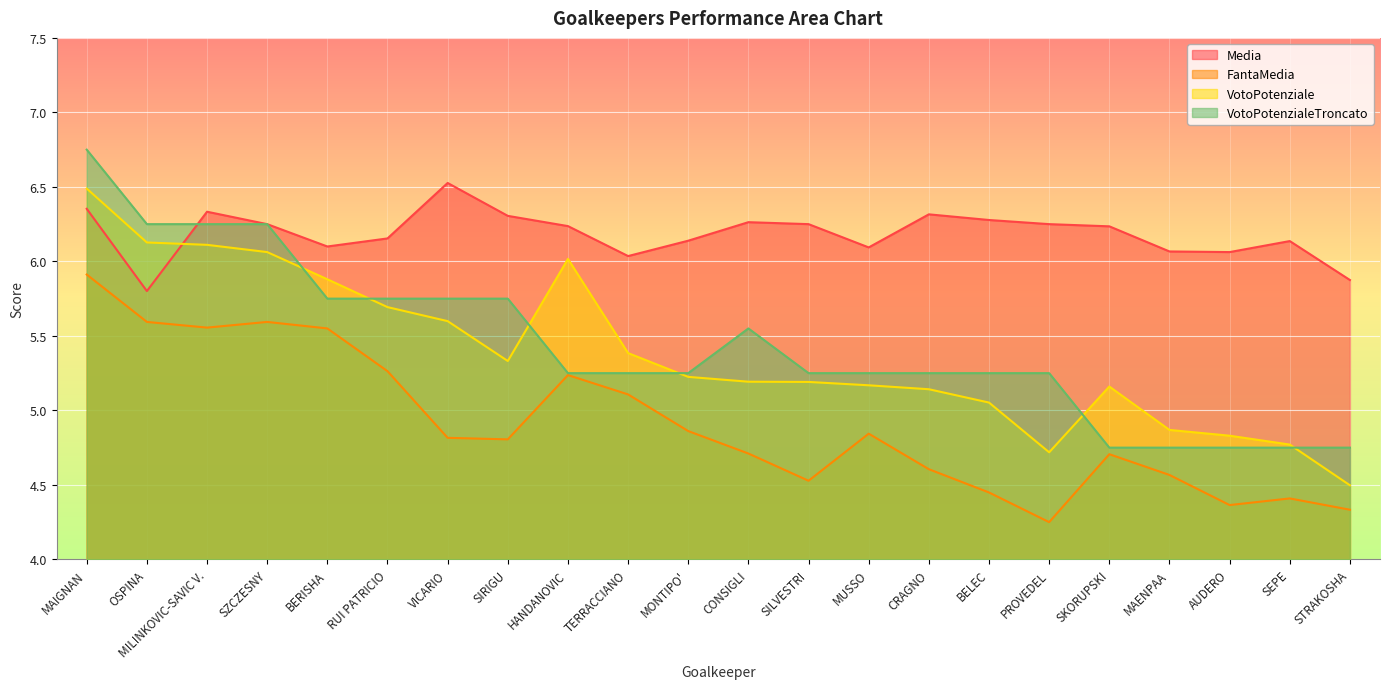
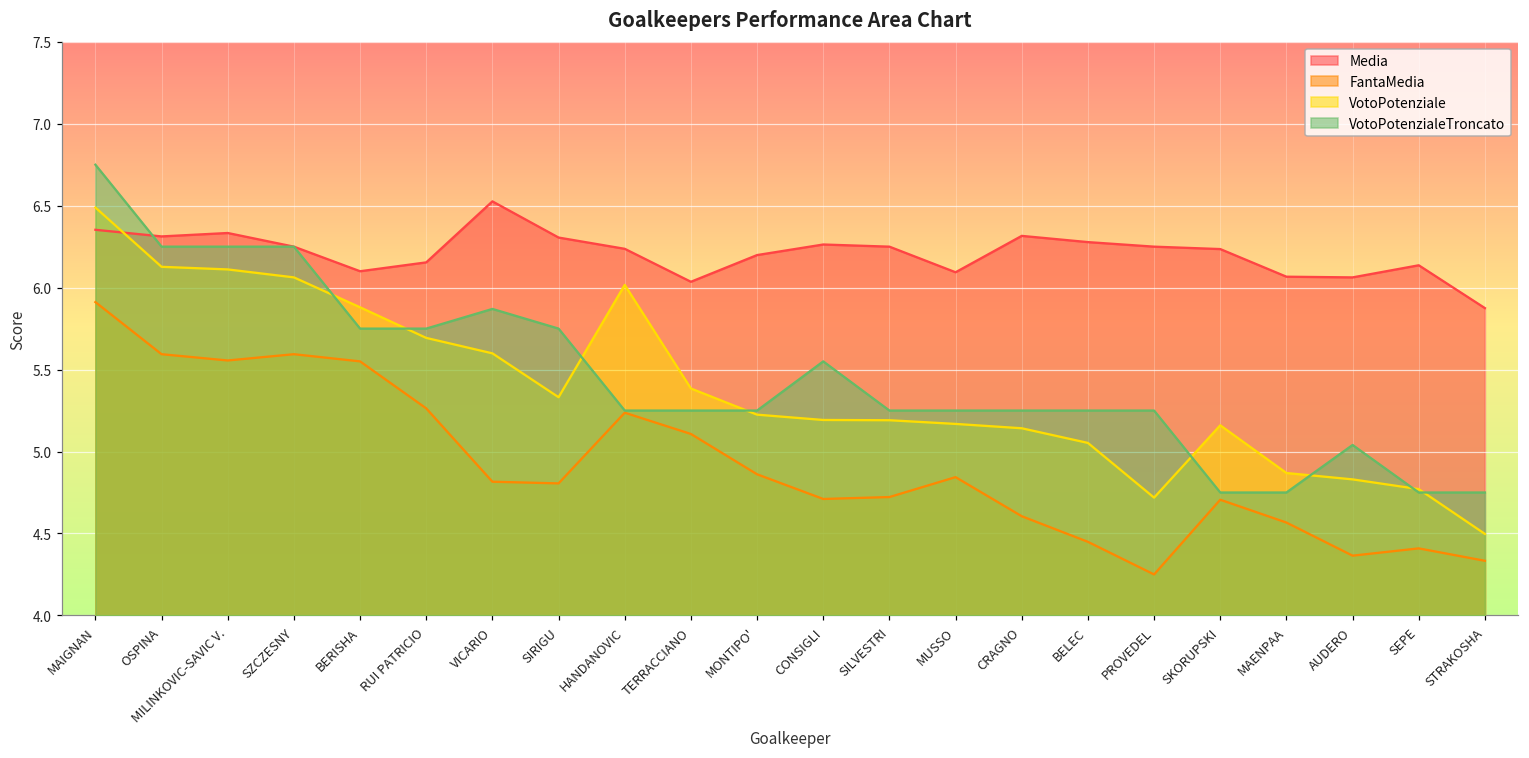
  {
    "Media": {
      "MAIGNAN": 6.35,
-     "OSPINA": 5.80,
+     "OSPINA": 6.31,
      "MILINKOVIC-SAVIC V.": 6.33,
      "BERISHA": 6.10,
      "RUI PATRICIO": 6.15,
      "VICARIO": 6.53,
      "SIRIGU": 6.31,
      "HANDANOVIC": 6.24,
      "TERRACCIANO": 6.04,
-     "MONTIPO'": 6.14,
+     "MONTIPO'": 6.20,
      "CONSIGLI": 6.26,
      "SILVESTRI": 6.25,
      "MUSSO": 6.09,
      "CRAGNO": 6.32,
      "BELEC": 6.28,
      "PROVEDEL": 6.25,
      "SKORUPSKI": 6.24,
      "MAENPAA": 6.07,
      "AUDERO": 6.06,
      "SEPE": 6.14,
      "STRAKOSHA": 5.88
    },
    "FantaMedia": {
      "MAIGNAN": 5.91,
      "OSPINA": 5.59,
      "MILINKOVIC-SAVIC V.": 5.56,
      "SZCZESNY": 5.59,
      "BERISHA": 5.55,
      "RUI PATRICIO": 5.26,
      "VICARIO": 4.82,
      "SIRIGU": 4.81,
      "TERRACCIANO": 5.11,
      "MONTIPO'": 4.86,
      "CONSIGLI": 4.71,
-     "SILVESTRI": 4.53,
+     "SILVESTRI": 4.72,
      "MUSSO": 4.84,
      "CRAGNO": 4.61,
      "BELEC": 4.45,
      "PROVEDEL": 4.25,
      "SKORUPSKI": 4.71,
      "MAENPAA": 4.57,
      "AUDERO": 4.36,
      "SEPE": 4.41,
      "STRAKOSHA": 4.33
    },
    "VotoPotenziale": {
      "MAIGNAN": 6.49,
      "OSPINA": 6.13,
      "MILINKOVIC-SAVIC V.": 6.11,
      "SZCZESNY": 6.06,
      "BERISHA": 5.88,
      "RUI PATRICIO": 5.69,
      "VICARIO": 5.60,
      "SIRIGU": 5.33,
      "HANDANOVIC": 6.02,
      "TERRACCIANO": 5.38,
      "MONTIPO'": 5.22,
      "CONSIGLI": 5.19,
      "SILVESTRI": 5.19,
      "MUSSO": 5.17,
      "CRAGNO": 5.14,
      "BELEC": 5.05,
      "PROVEDEL": 4.72,
      "SKORUPSKI": 5.16,
      "MAENPAA": 4.87,
      "AUDERO": 4.83,
      "SEPE": 4.77,
      "STRAKOSHA": 4.50
    },
    "VotoPotenzialeTroncato": {
      "MAIGNAN": 6.75,
      "OSPINA": 6.25,
      "MILINKOVIC-SAVIC V.": 6.25,
      "BERISHA": 5.75,
      "RUI PATRICIO": 5.75,
-     "VICARIO": 5.75,
+     "VICARIO": 5.87,
      "SIRIGU": 5.75,
      "TERRACCIANO": 5.25,
      "MONTIPO'": 5.25,
      "CONSIGLI": 5.55,
      "SILVESTRI": 5.25,
      "MUSSO": 5.25,
      "CRAGNO": 5.25,
      "BELEC": 5.25,
      "PROVEDEL": 5.25,
      "SKORUPSKI": 4.75,
      "MAENPAA": 4.75,
-     "AUDERO": 4.75,
+     "AUDERO": 5.04,
      "SEPE": 4.75,
      "STRAKOSHA": 4.75
    }
  }
